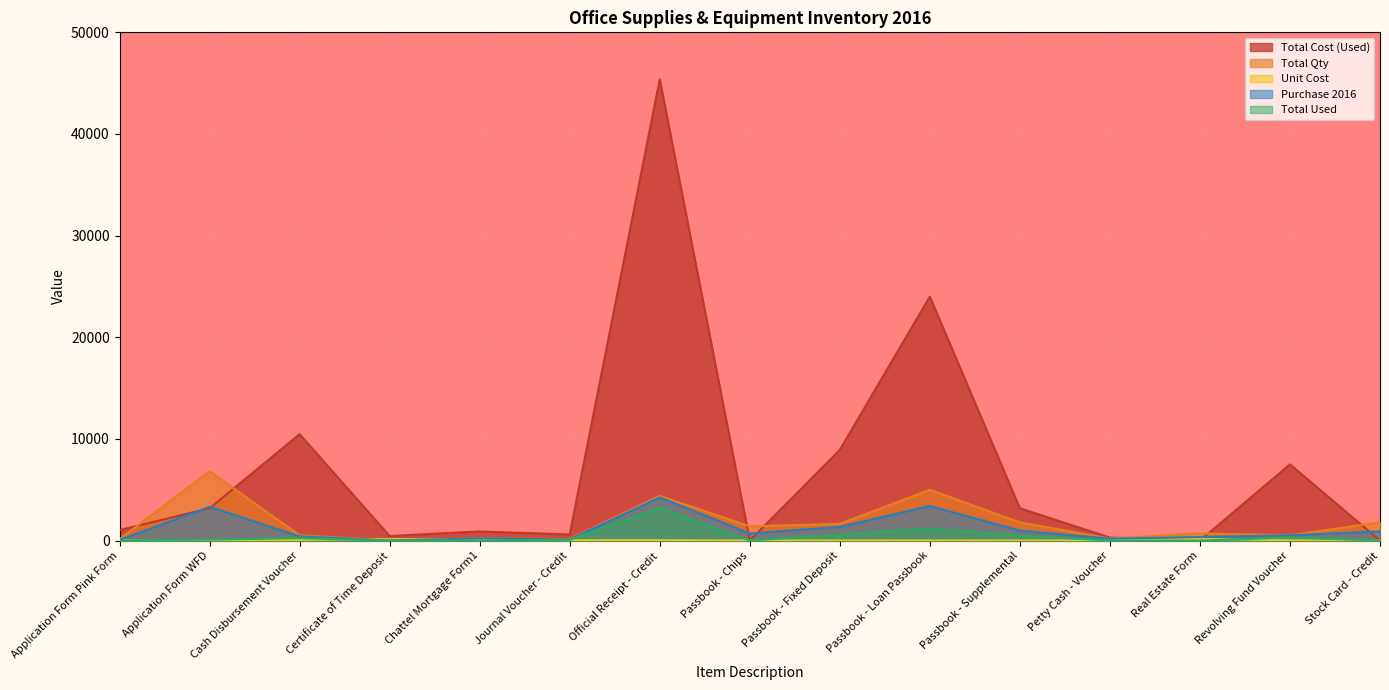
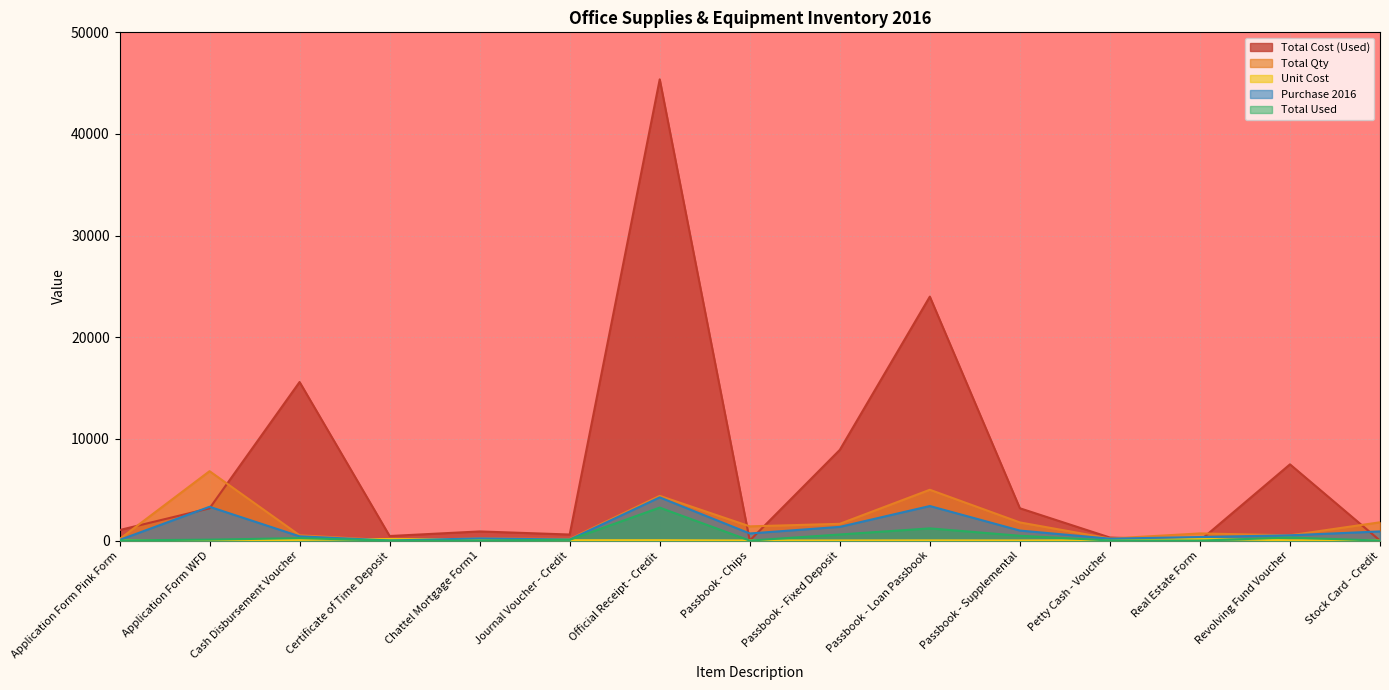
  {
    "Total Cost (Used)": {
      "Application Form Pink Form": 1000,
-     "Cash Disbursement Voucher": 10500,
+     "Cash Disbursement Voucher": 15600,
      "Certificate of Time Deposit": 500,
      "Chattel Mortgage Form1": 900,
      "Journal Voucher - Credit": 600,
      "Official Receipt - Credit": 45400,
      "Passbook - Fixed Deposit": 8900,
      "Passbook - Loan Passbook": 24000,
      "Passbook - Supplemental": 3200,
      "Revolving Fund Voucher": 7500
    },
    "Total Qty": {
      "Application Form WFD": 6800,
      "Passbook - Chips": 1400,
      "Passbook - Fixed Deposit": 1700,
      "Passbook - Loan Passbook": 5000,
      "Passbook - Supplemental": 1800,
      "Real Estate Form": 700,
      "Stock Card - Credit": 1800
    },
    "Unit Cost": {
      "Official Receipt - Credit": 0,
      "Passbook - Fixed Deposit": 0,
      "Passbook - Loan Passbook": 0,
      "Passbook - Supplemental": 0,
      "Revolving Fund Voucher": 0
    },
    "Purchase 2016": {
      "Passbook - Chips": 700,
      "Passbook - Fixed Deposit": 1400,
      "Passbook - Loan Passbook": 3400,
      "Passbook - Supplemental": 1000,
      "Stock Card - Credit": 900
    },
    "Total Used": {
      "Official Receipt - Credit": 3200,
      "Passbook - Fixed Deposit": 600,
      "Passbook - Loan Passbook": 1200,
      "Passbook - Supplemental": 500
    }
  }
